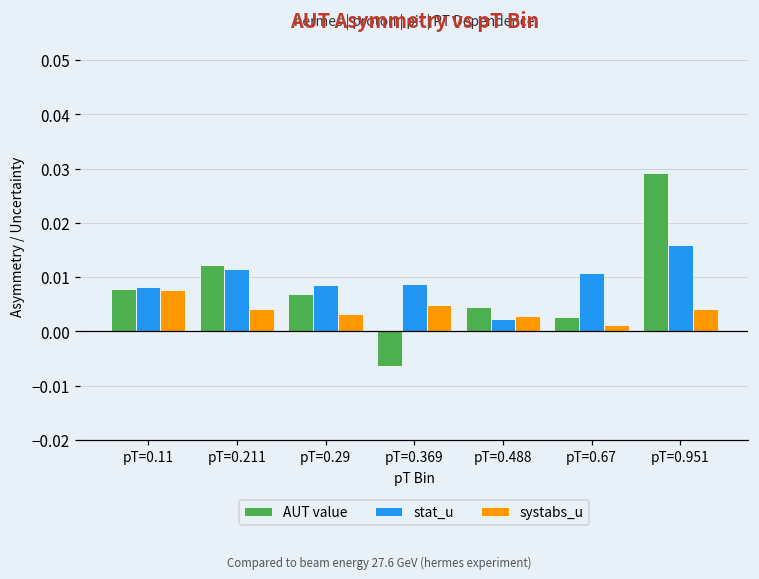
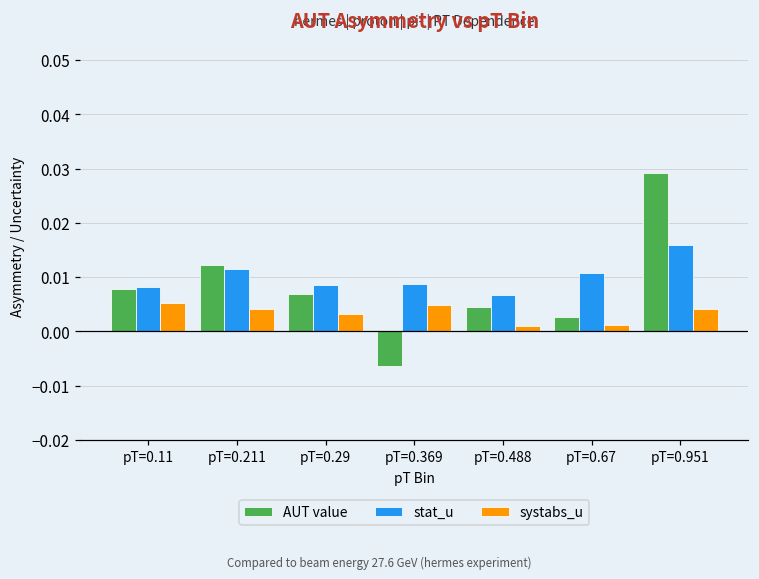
  {
    "AUT value": {
      "pT=0.11": 0.008,
      "pT=0.211": 0.012,
      "pT=0.29": 0.007,
      "pT=0.369": -0.006,
      "pT=0.488": 0.004,
      "pT=0.67": 0.003,
      "pT=0.951": 0.029
    },
    "stat_u": {
      "pT=0.11": 0.008,
      "pT=0.211": 0.011,
      "pT=0.29": 0.009,
      "pT=0.369": 0.009,
-     "pT=0.488": 0.002,
+     "pT=0.488": 0.007,
      "pT=0.67": 0.011,
      "pT=0.951": 0.016
    },
    "systabs_u": {
-     "pT=0.11": 0.008,
+     "pT=0.11": 0.005,
      "pT=0.211": 0.004,
      "pT=0.29": 0.003,
      "pT=0.369": 0.005,
-     "pT=0.488": 0.003,
+     "pT=0.488": 0.001,
      "pT=0.67": 0.001,
      "pT=0.951": 0.004
    }
  }
